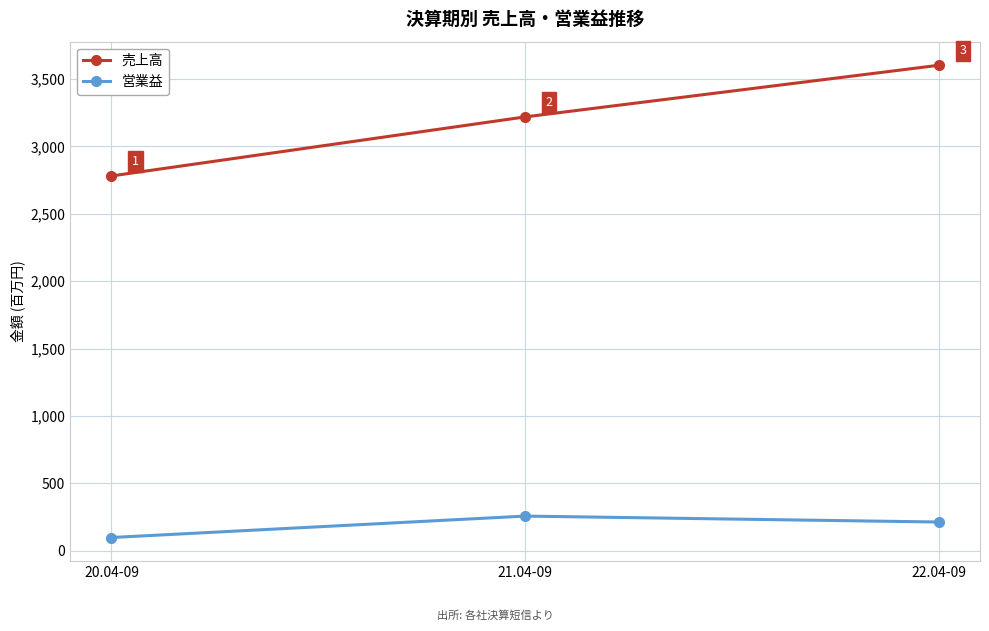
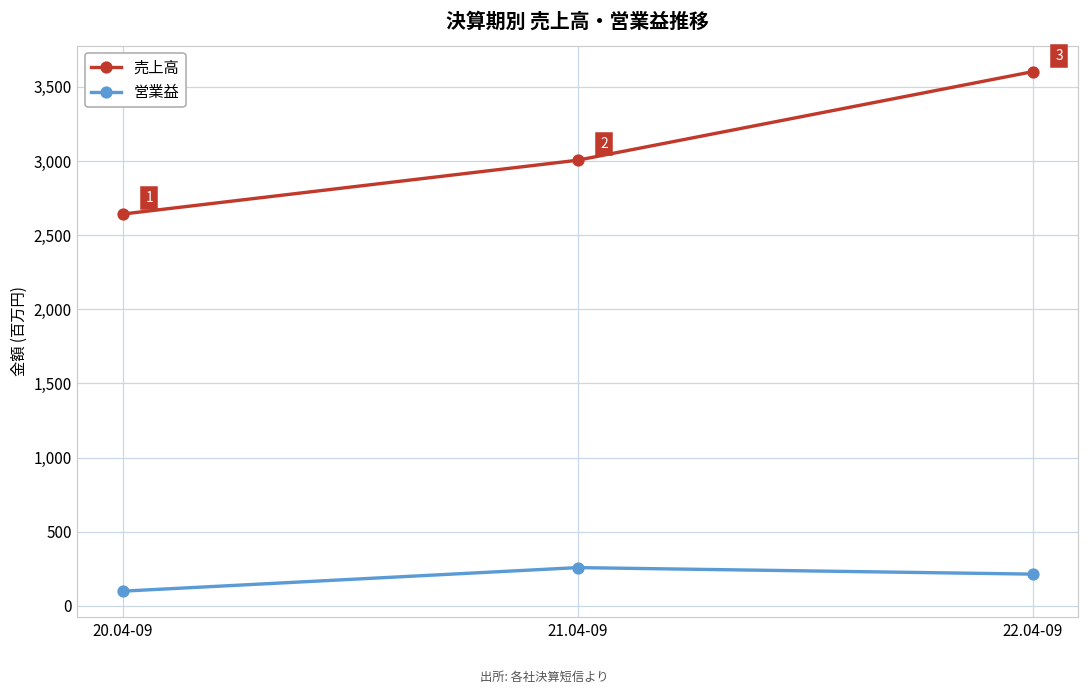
  {
    "売上高": {
-     "20.04-09": "2,780",
-     "21.04-09": "3,220"
+     "20.04-09": "2,640",
+     "21.04-09": "3,010"
    },
    "営業益": {
      "20.04-09": "100",
      "21.04-09": "260",
      "22.04-09": "210"
    }
  }
